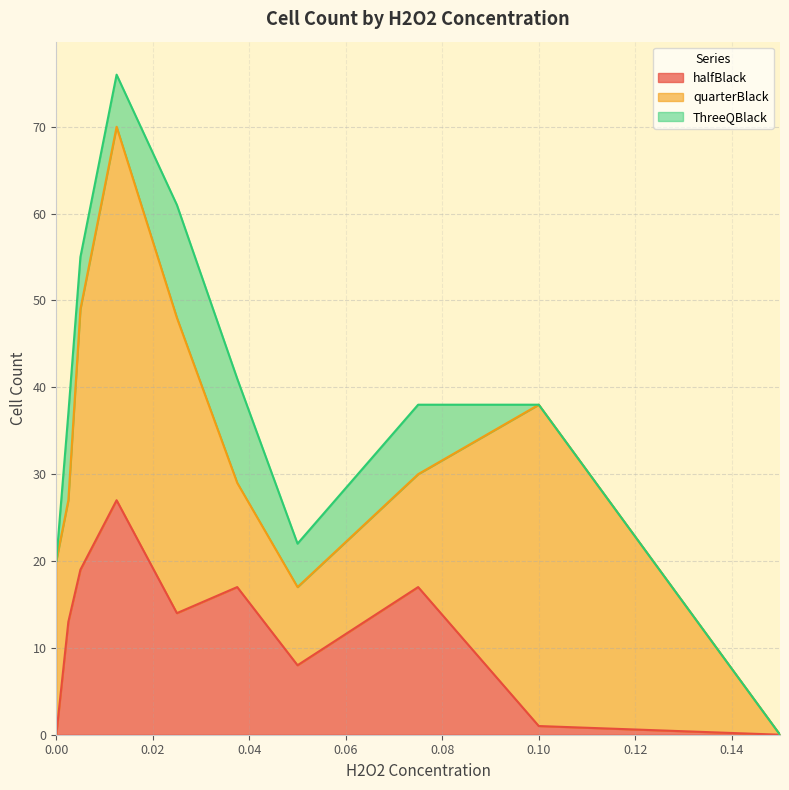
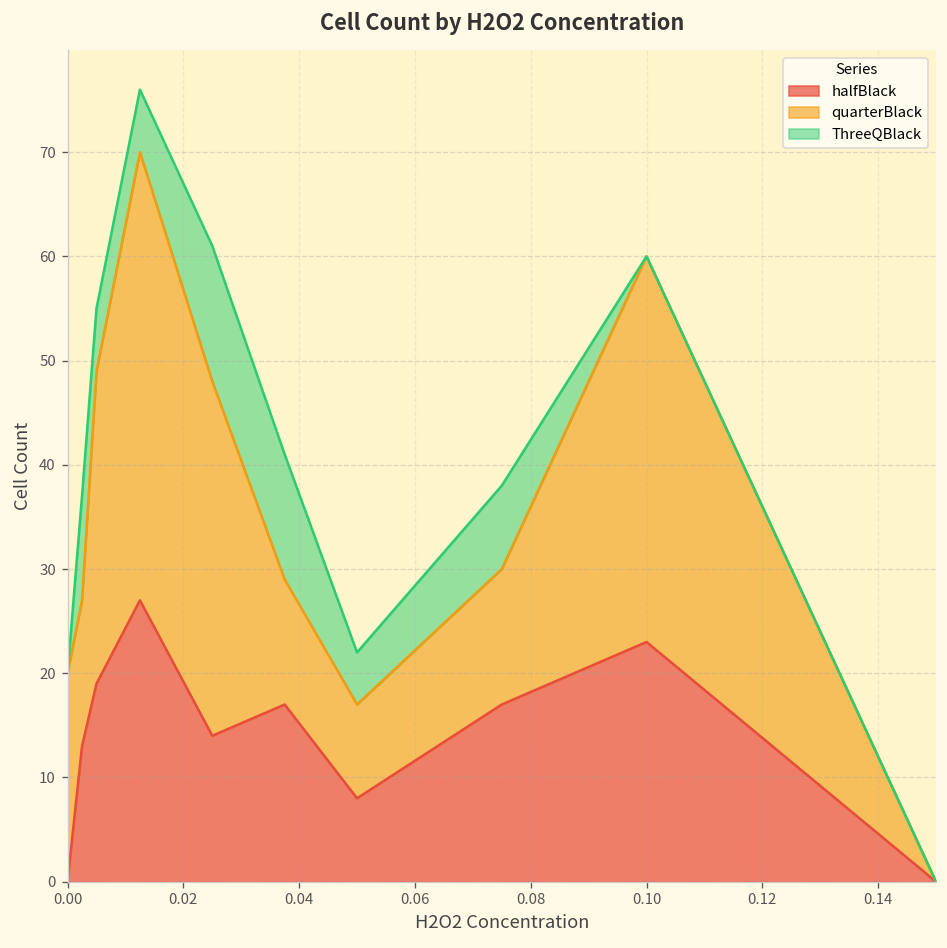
  {
    "halfBlack": {
      "0.00": 0,
-     "0.10": 1
+     "0.10": 23
    }
  }
